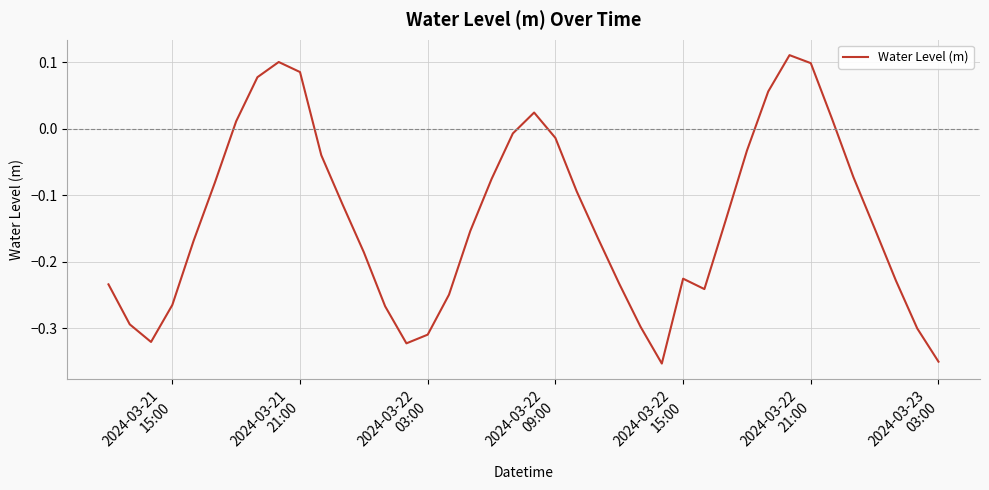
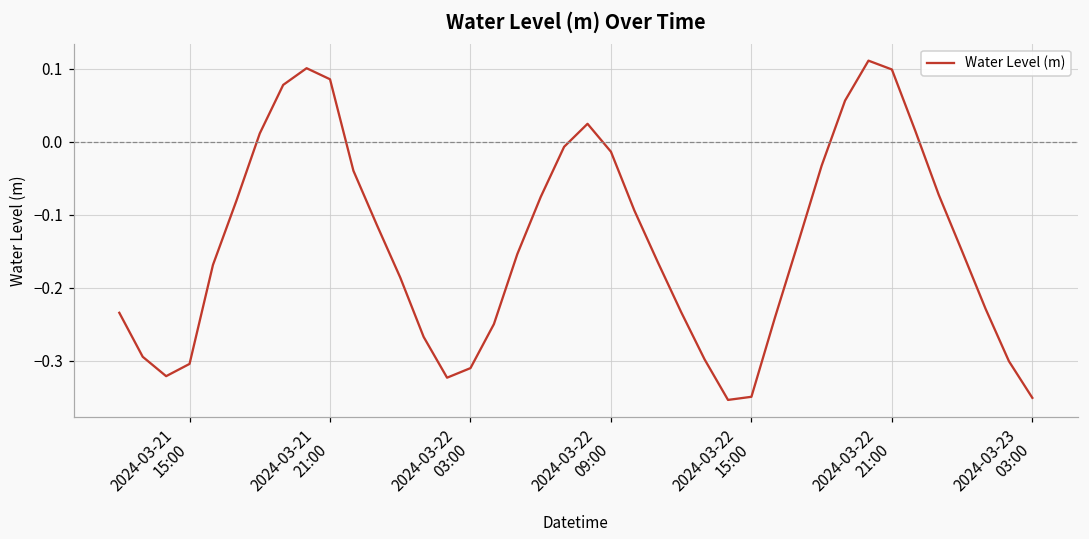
  {
-   "2024-03-21 15:00": -0.27,
+   "2024-03-21 15:00": -0.30,
    "2024-03-21 21:00": 0.09,
    "2024-03-22 03:00": -0.31,
    "2024-03-22 09:00": -0.01,
-   "2024-03-22 15:00": -0.23,
+   "2024-03-22 15:00": -0.35,
    "2024-03-22 21:00": 0.10,
    "2024-03-23 03:00": -0.35
  }
